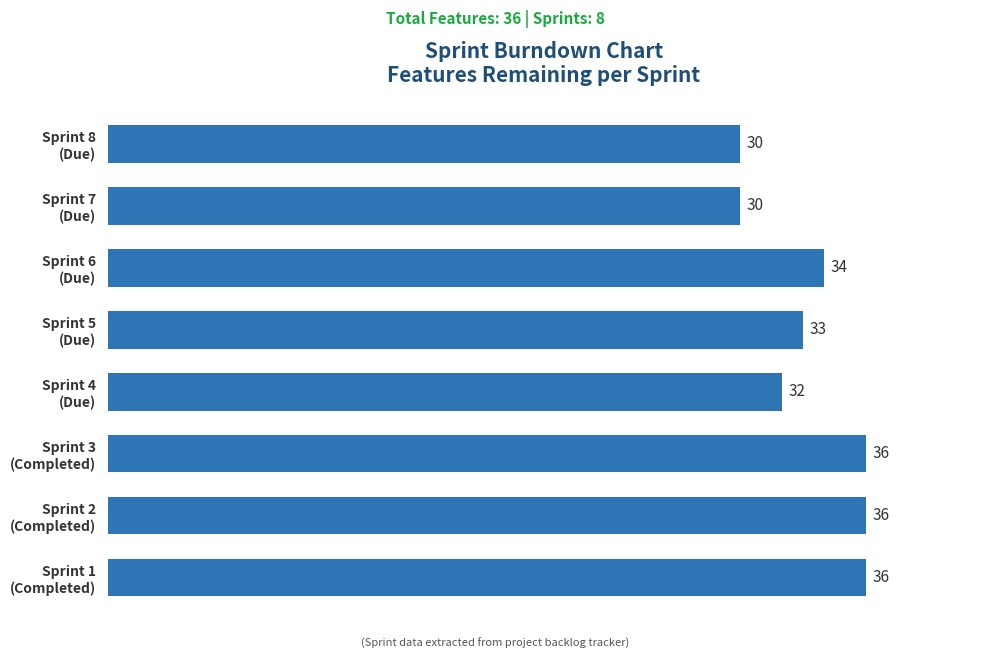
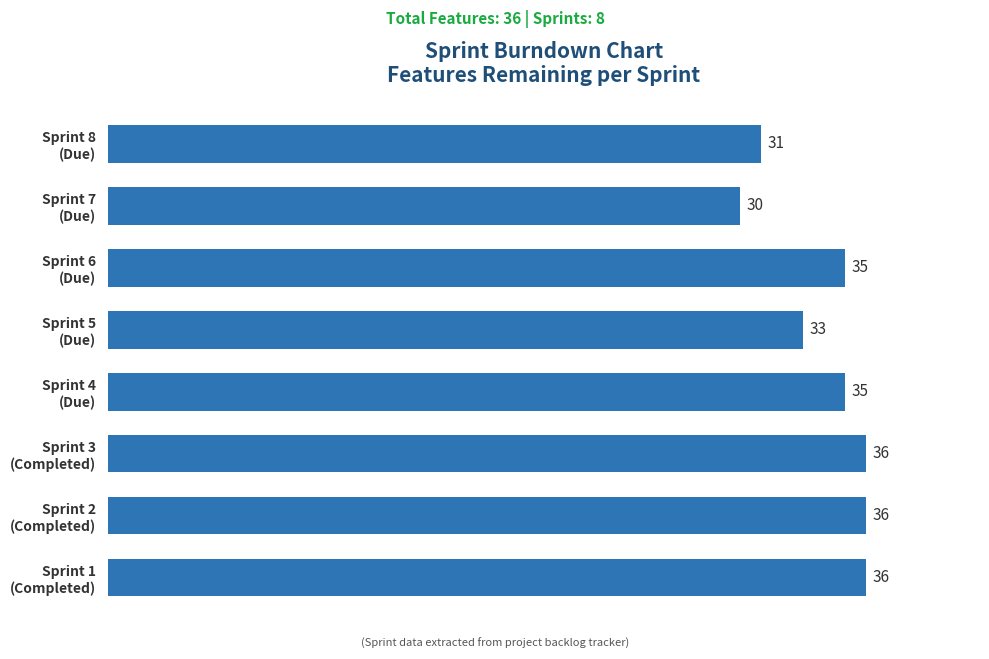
  {
-   "Sprint 8 (Due)": 30,
+   "Sprint 8 (Due)": 31,
    "Sprint 7 (Due)": 30,
-   "Sprint 6 (Due)": 34,
+   "Sprint 6 (Due)": 35,
    "Sprint 5 (Due)": 33,
-   "Sprint 4 (Due)": 32,
+   "Sprint 4 (Due)": 35,
    "Sprint 3 (Completed)": 36,
    "Sprint 2 (Completed)": 36,
    "Sprint 1 (Completed)": 36
  }
